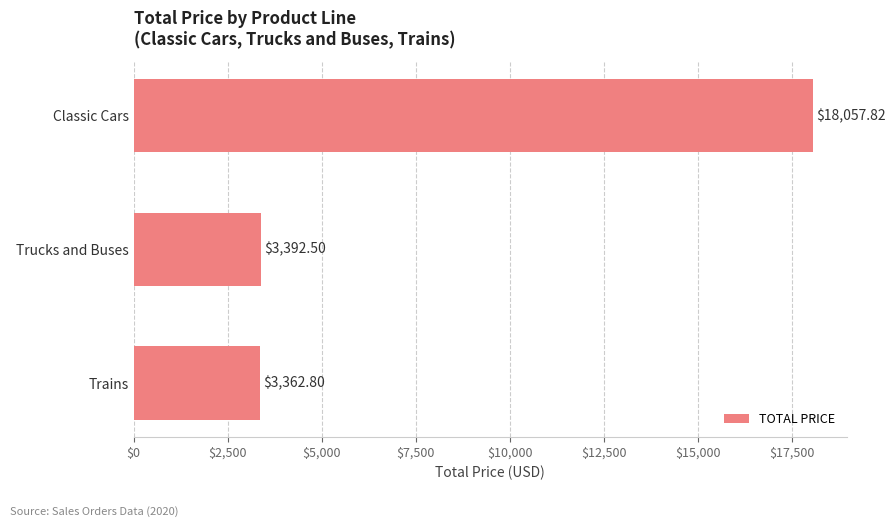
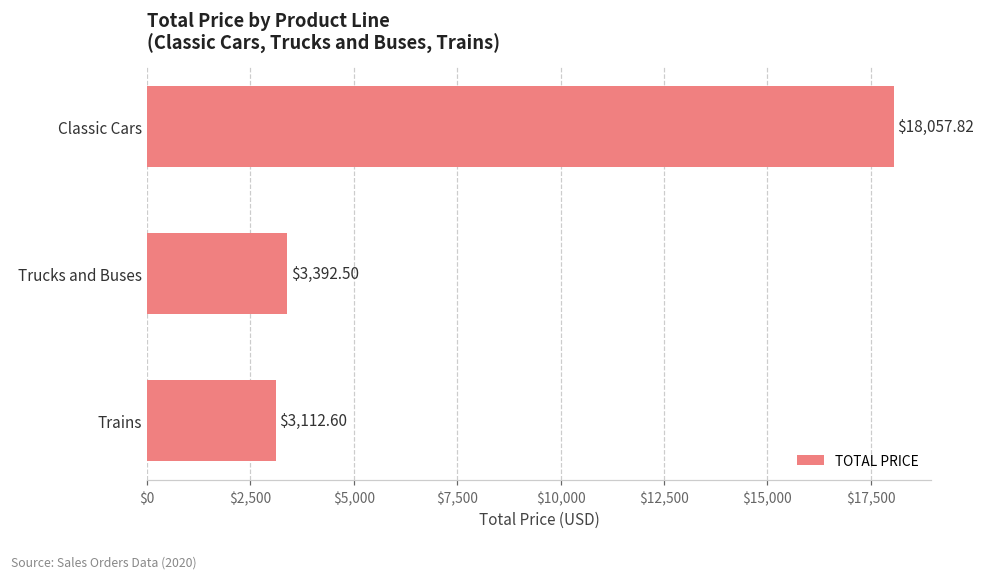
  {
    "Classic Cars": "$18,057.82",
    "Trucks and Buses": "$3,392.50",
-   "Trains": "$3,362.80"
+   "Trains": "$3,112.60"
  }
